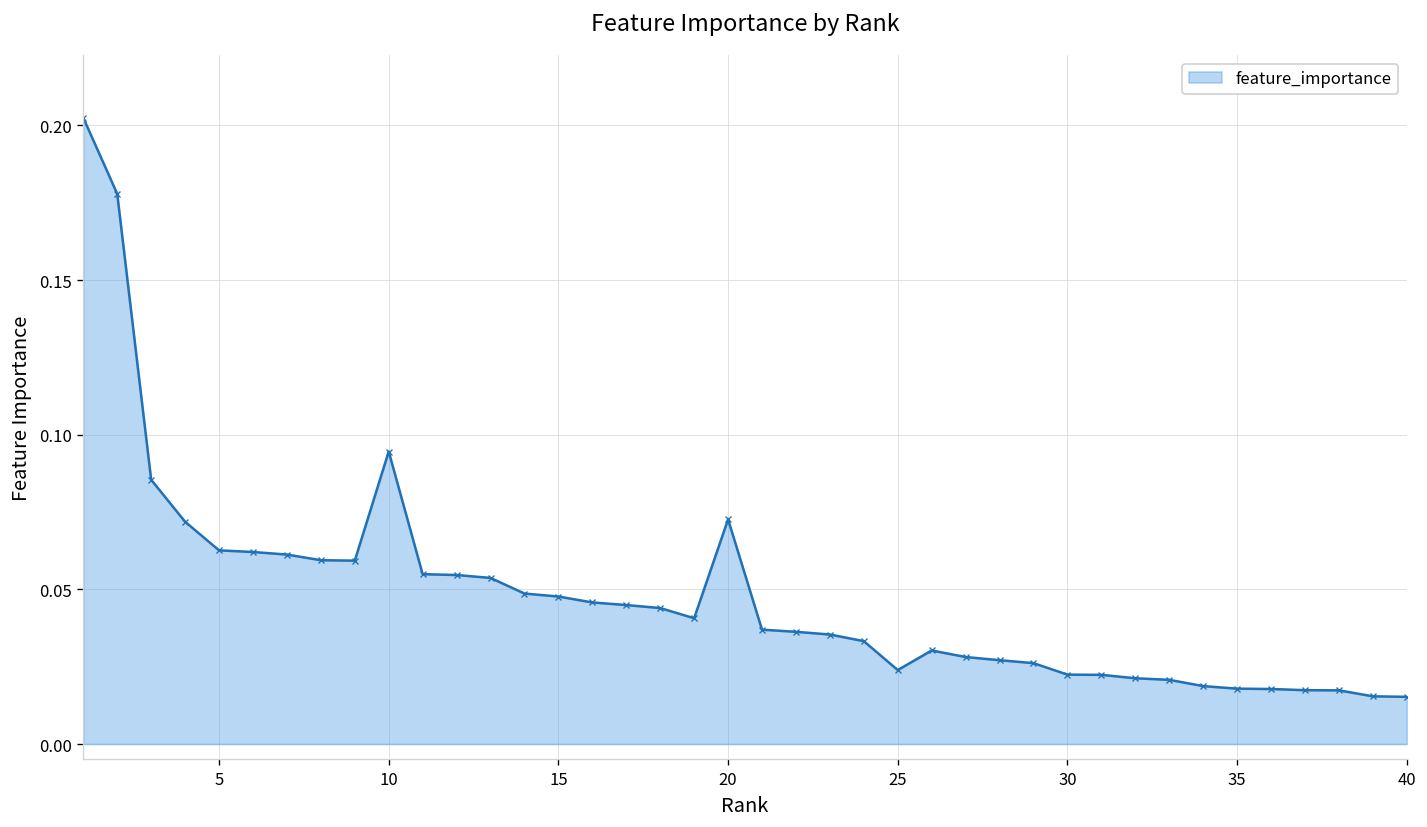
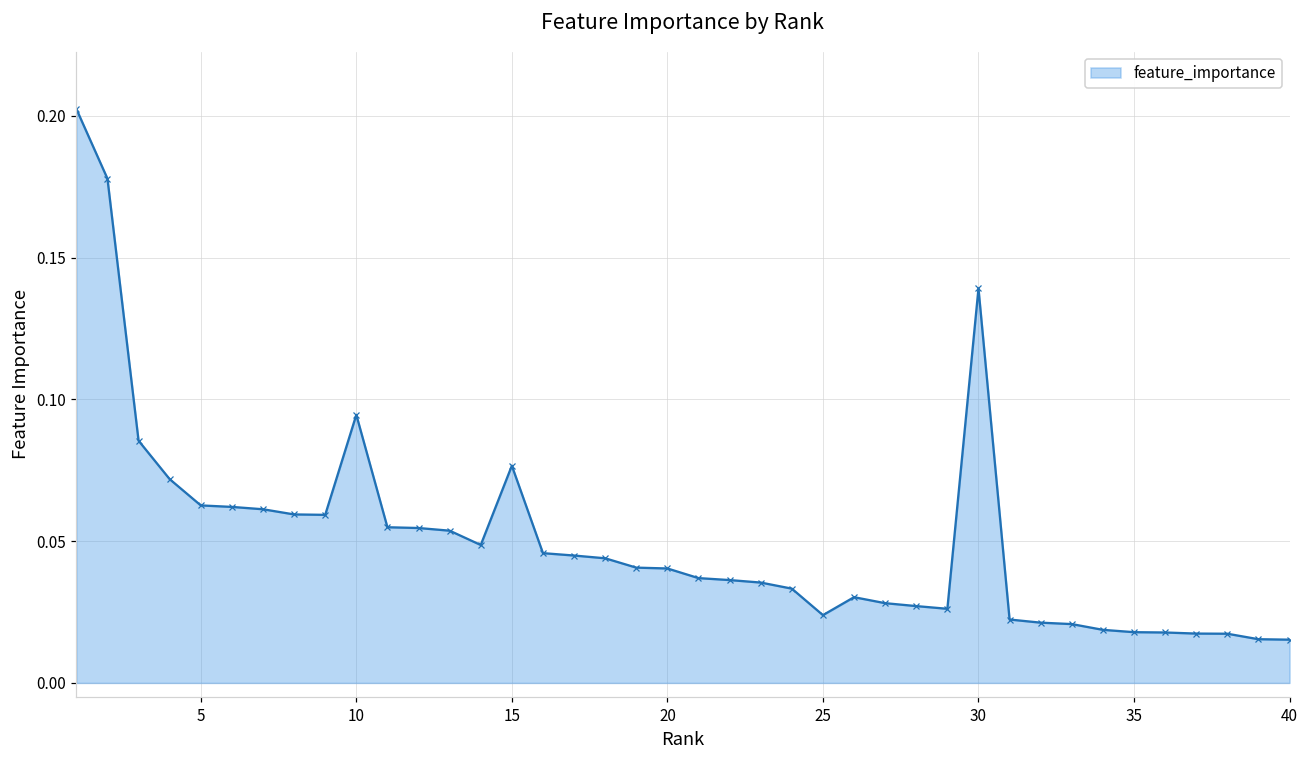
  {
    "5": 0.063,
    "10": 0.095,
-   "15": 0.048,
-   "20": 0.073,
+   "15": 0.077,
+   "20": 0.040,
    "25": 0.024,
-   "30": 0.022,
+   "30": 0.139,
    "35": 0.018,
    "40": 0.015
  }
